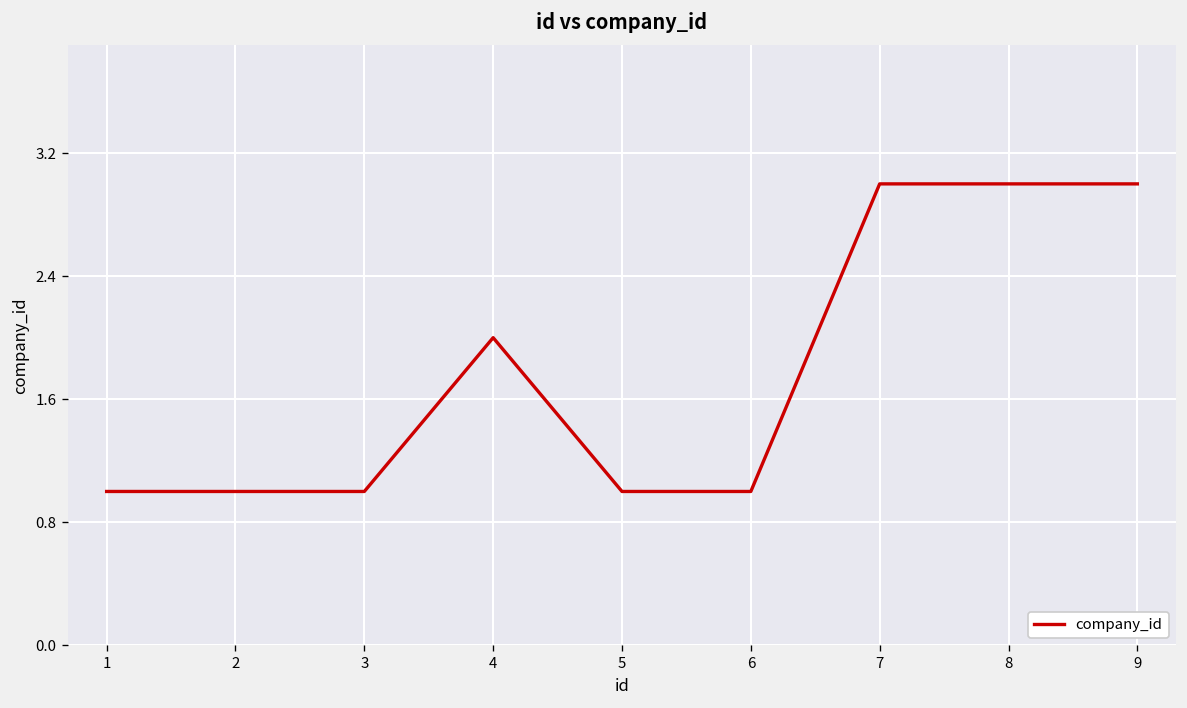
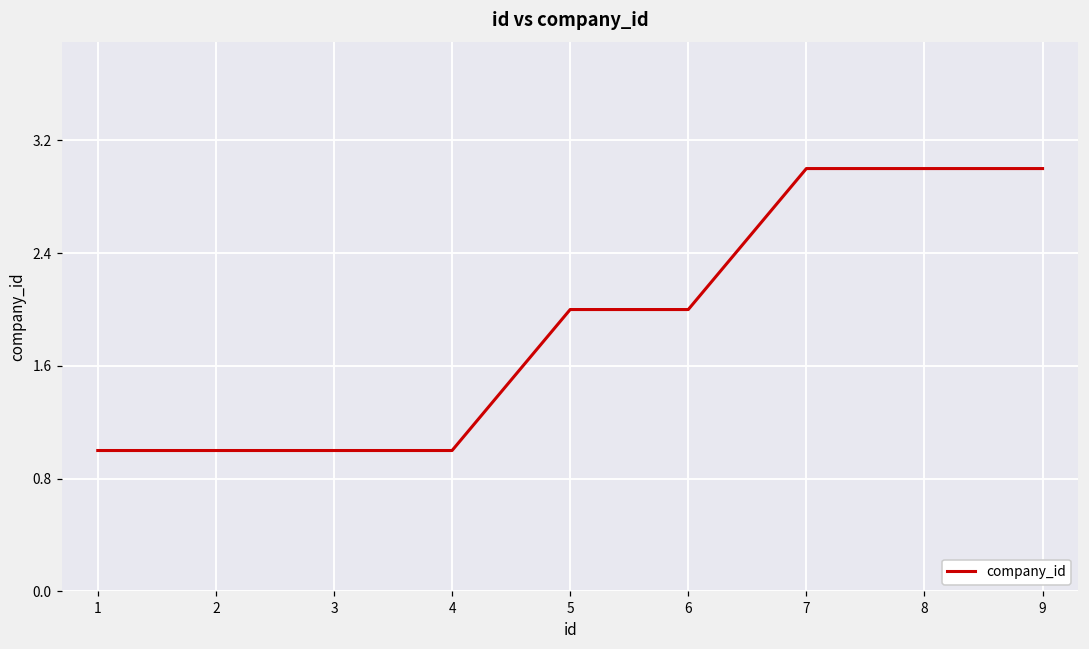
  {
    "1": 1,
    "2": 1,
    "3": 1,
-   "4": 2,
-   "5": 1,
-   "6": 1,
+   "4": 1,
+   "5": 2,
+   "6": 2,
    "7": 3,
    "8": 3,
    "9": 3
  }
